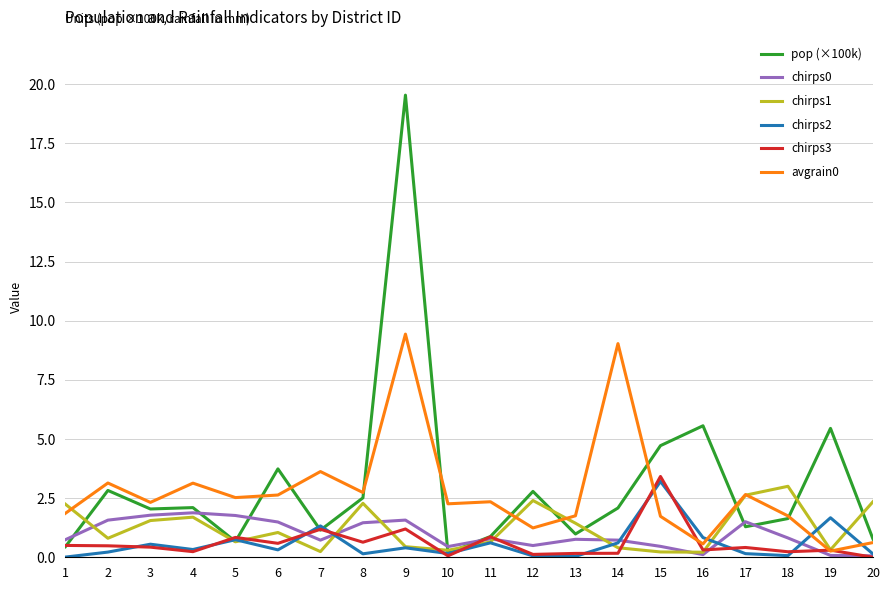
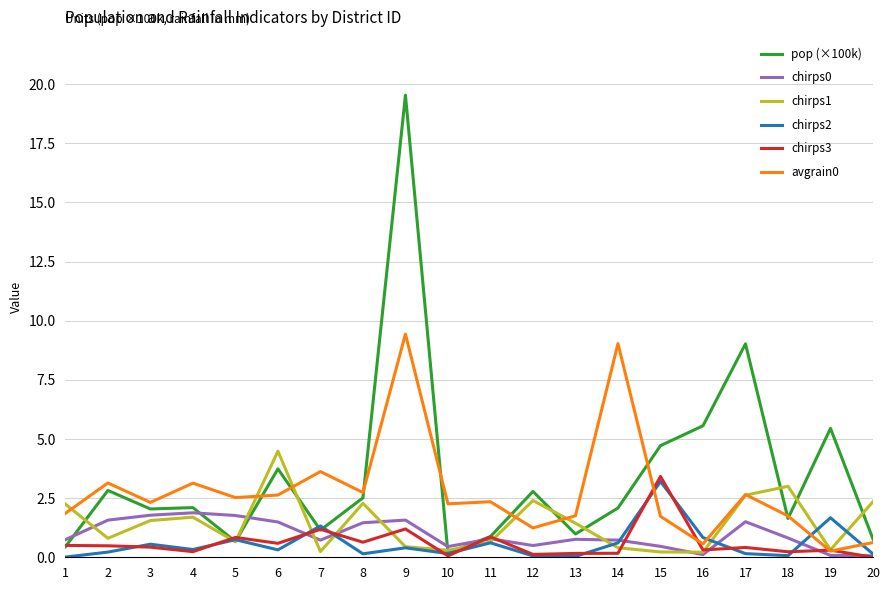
  {
    "pop (×100k)": {
      "2": 2.8,
      "3": 2.0,
      "4": 2.1,
      "6": 3.7,
      "8": 2.5,
      "9": 19.5,
      "12": 2.8,
      "13": 1.0,
      "14": 2.1,
      "15": 4.7,
      "16": 5.6,
-     "17": 1.3,
+     "17": 9.0,
      "18": 1.6,
      "19": 5.5,
      "20": 0.8
    },
    "chirps0": {
      "1": 0.7,
      "2": 1.6,
      "3": 1.8,
      "4": 1.9,
      "5": 1.8,
      "6": 1.5,
      "7": 0.7,
      "8": 1.5,
      "9": 1.6,
      "10": 0.5,
      "12": 0.5,
      "13": 0.8,
      "14": 0.7,
      "15": 0.5,
      "17": 1.5,
      "18": 0.8,
      "19": 0.1
    },
    "chirps1": {
      "1": 2.2,
      "2": 0.8,
      "3": 1.6,
      "4": 1.7,
-     "6": 1.0,
+     "6": 4.5,
      "7": 0.2,
      "8": 2.3,
      "10": 0.3,
      "12": 2.4,
      "13": 1.4,
      "14": 0.4,
      "15": 0.2,
      "18": 3.0,
      "20": 2.4
    },
    "chirps2": {
      "1": 0.0,
      "2": 0.2,
      "3": 0.6,
      "6": 0.3,
      "7": 1.3,
      "8": 0.1,
      "13": 0.0,
      "14": 0.6,
      "15": 3.2,
      "16": 0.8,
      "17": 0.2,
      "18": 0.1,
      "19": 1.7
    },
    "chirps3": {
      "2": 0.5,
      "3": 0.4,
      "6": 0.6,
      "8": 0.6,
      "9": 1.2,
      "13": 0.2,
      "14": 0.2,
      "15": 3.4,
      "17": 0.4,
      "18": 0.2
    },
    "avgrain0": {
      "1": 1.9,
      "2": 3.1,
      "3": 2.3,
      "4": 3.1,
      "5": 2.5,
      "6": 2.6,
      "7": 3.6,
      "8": 2.7,
      "9": 9.4,
      "10": 2.3,
      "11": 2.3,
      "12": 1.2,
      "13": 1.8,
      "14": 9.0,
      "15": 1.7,
      "16": 0.6,
      "18": 1.7,
      "20": 0.6
    }
  }
